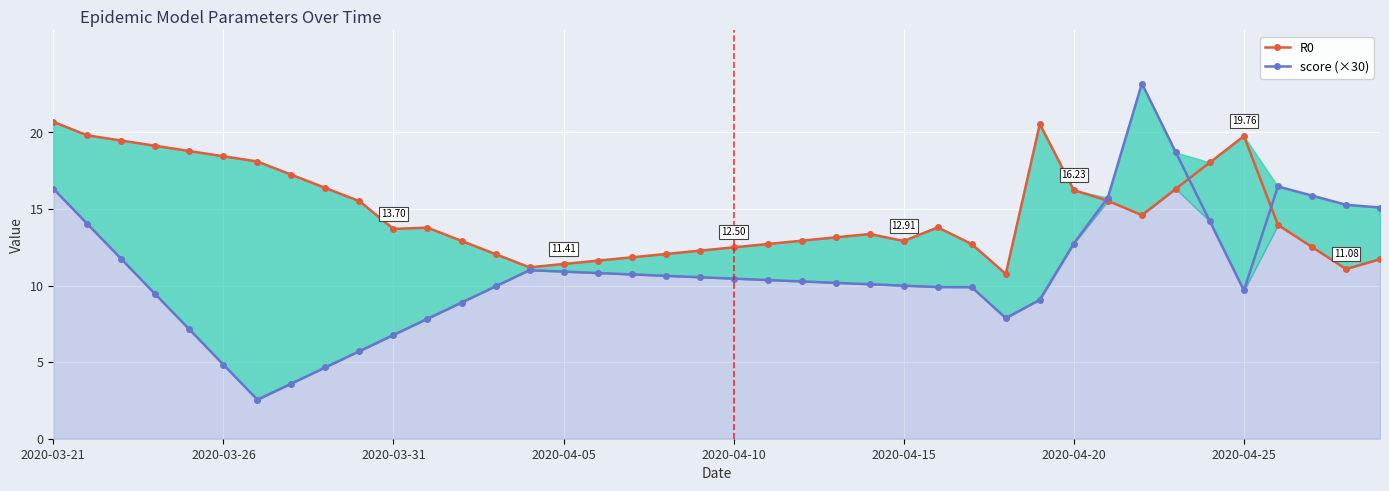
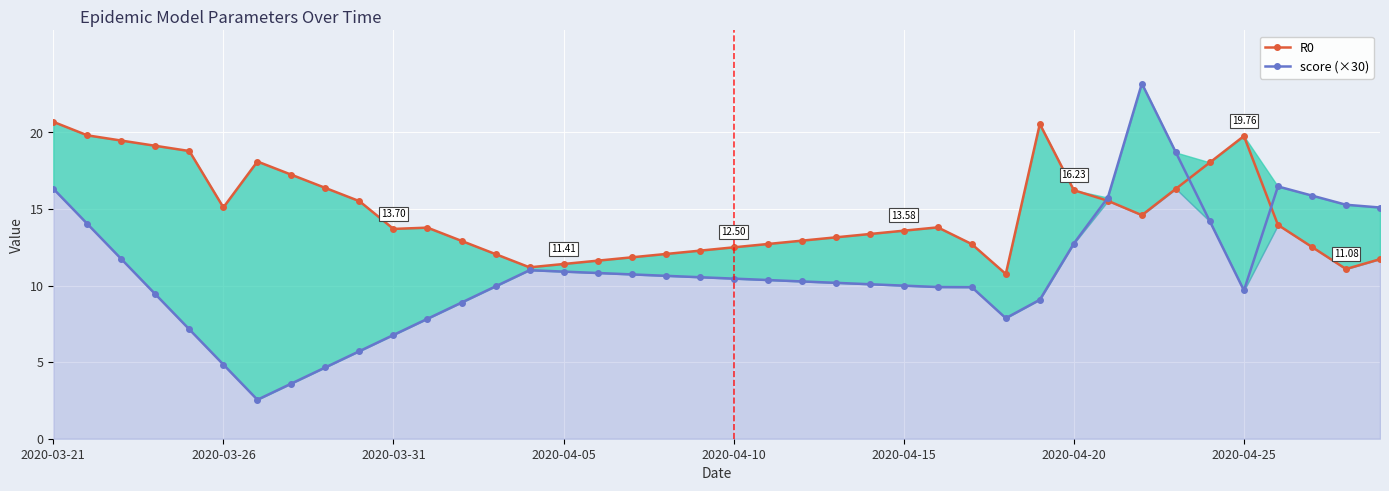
  {
    "R0": {
-     "2020-03-26": 18.4,
-     "2020-04-15": 12.91
+     "2020-03-26": 15.1,
+     "2020-04-15": 13.58
    }
  }
